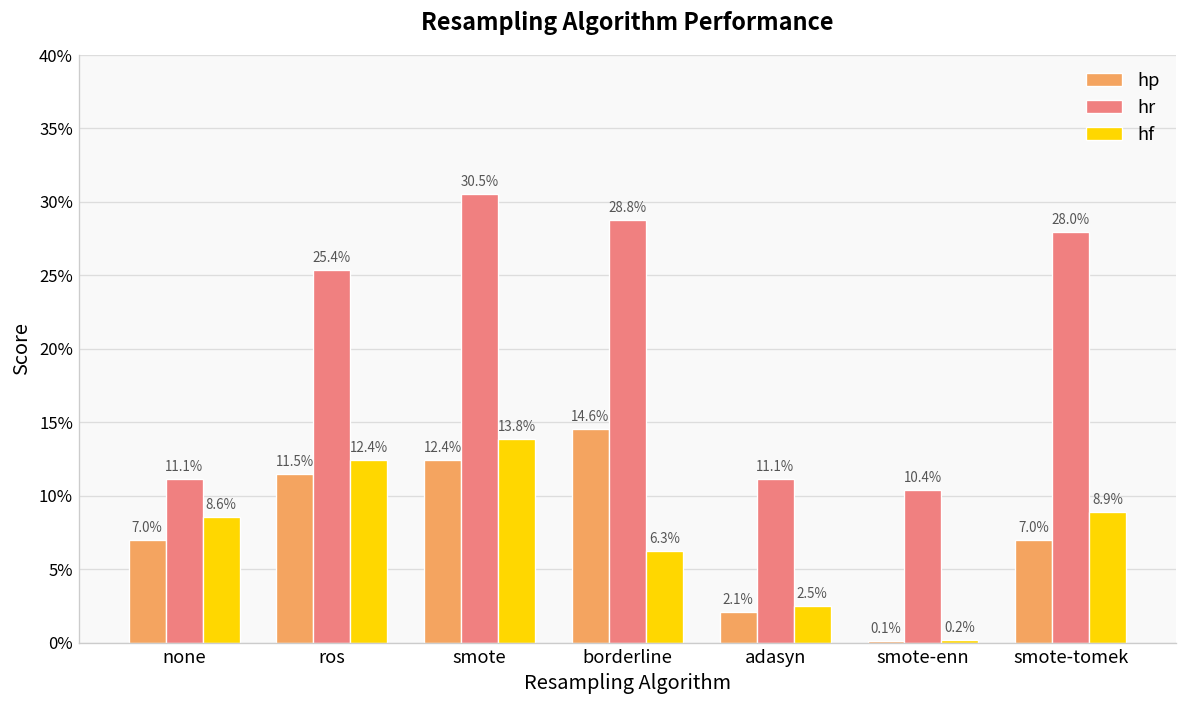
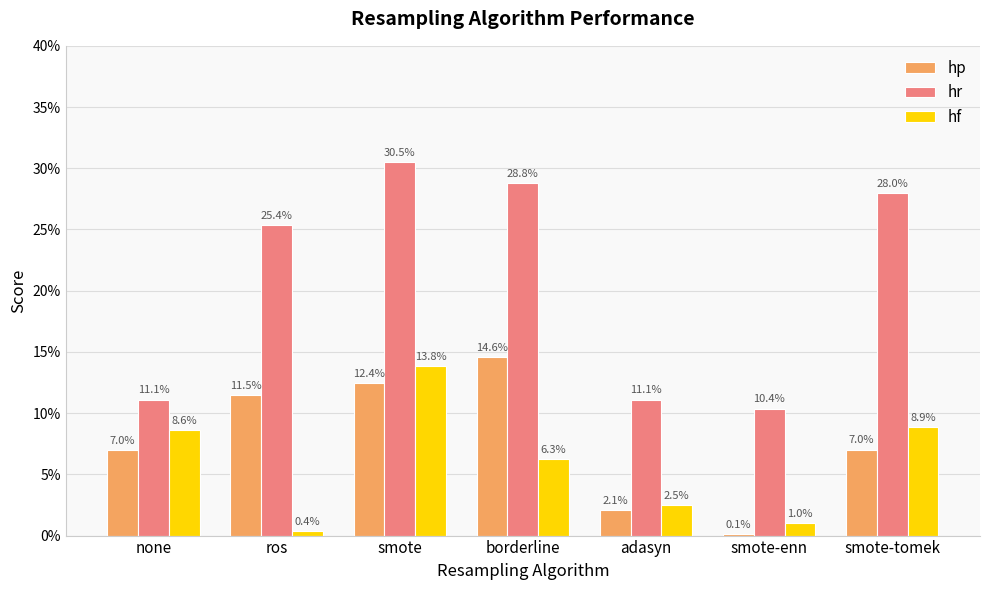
  {
    "hf": {
      "none": "8.6%",
-     "ros": "12.4%",
+     "ros": "0.4%",
      "smote": "13.8%",
      "borderline": "6.3%",
      "adasyn": "2.5%",
-     "smote-enn": "0.2%",
+     "smote-enn": "1.0%",
      "smote-tomek": "8.9%"
    }
  }
